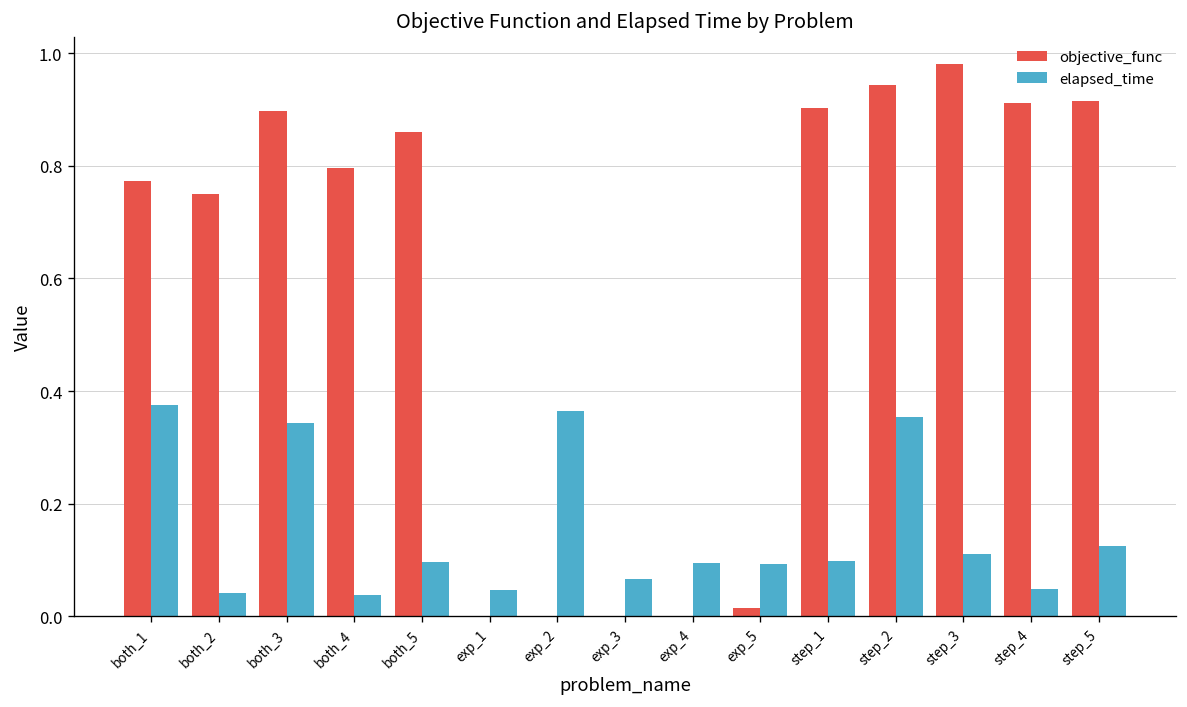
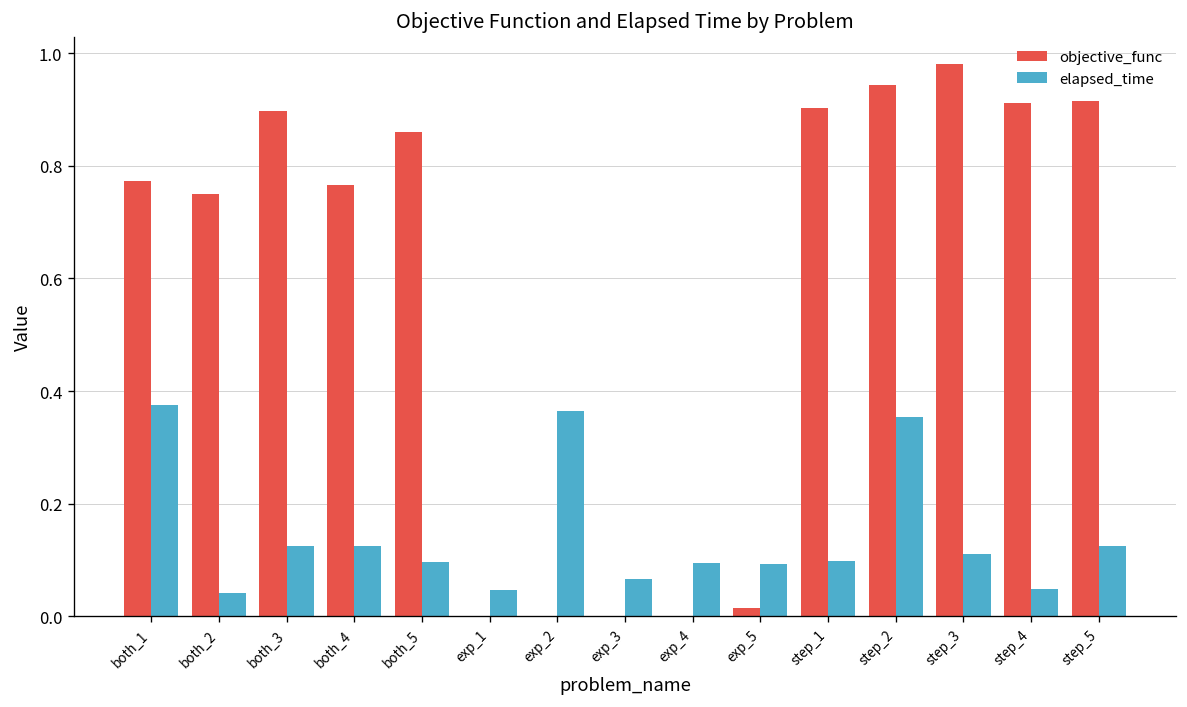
  {
    "objective_func": {
      "both_1": 0.77,
      "both_2": 0.75,
      "both_3": 0.90,
-     "both_4": 0.80,
+     "both_4": 0.77,
      "both_5": 0.86,
      "exp_5": 0.01,
      "step_1": 0.90,
      "step_2": 0.94,
      "step_3": 0.98,
      "step_4": 0.91,
      "step_5": 0.91
    },
    "elapsed_time": {
      "both_1": 0.38,
      "both_2": 0.04,
-     "both_3": 0.34,
-     "both_4": 0.04,
+     "both_3": 0.13,
+     "both_4": 0.13,
      "both_5": 0.10,
      "exp_1": 0.05,
      "exp_2": 0.36,
      "exp_3": 0.07,
      "exp_4": 0.09,
      "exp_5": 0.09,
      "step_1": 0.10,
      "step_2": 0.35,
      "step_3": 0.11,
      "step_4": 0.05,
      "step_5": 0.13
    }
  }
